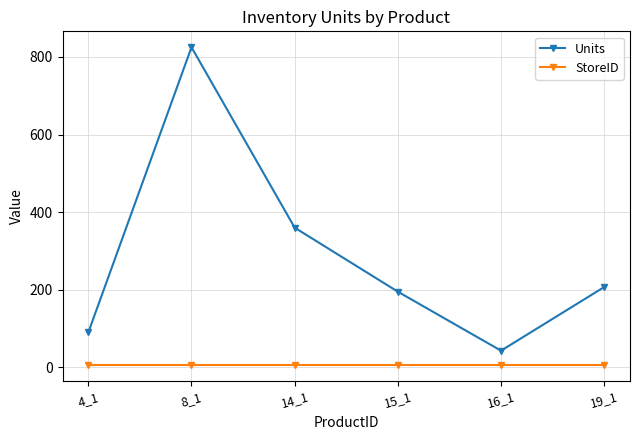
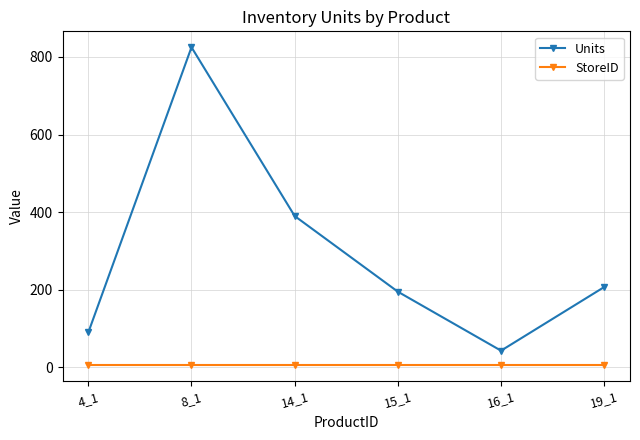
  {
    "Units": {
      "4_1": 90,
      "8_1": 830,
-     "14_1": 360,
+     "14_1": 390,
      "15_1": 200,
      "16_1": 40,
      "19_1": 210
    },
    "StoreID": {
      "4_1": 10,
      "8_1": 10,
      "14_1": 10,
      "15_1": 10,
      "16_1": 10,
      "19_1": 10
    }
  }
